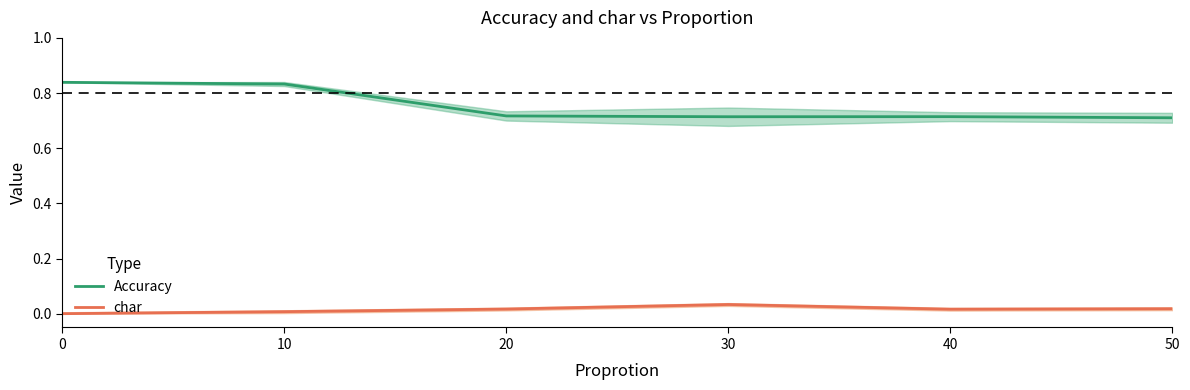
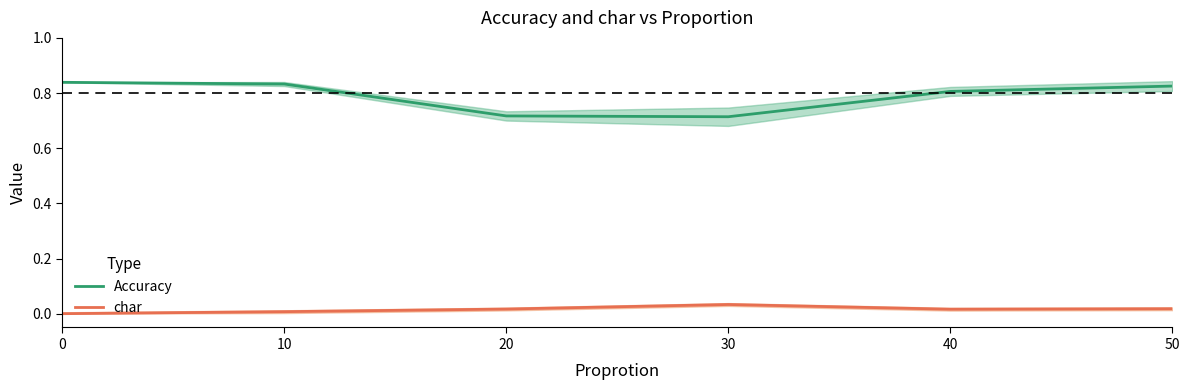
  {
    "Accuracy": {
      "20": 0.72,
      "30": 0.71,
-     "40": 0.71,
-     "50": 0.71
+     "40": 0.81,
+     "50": 0.83
    }
  }
